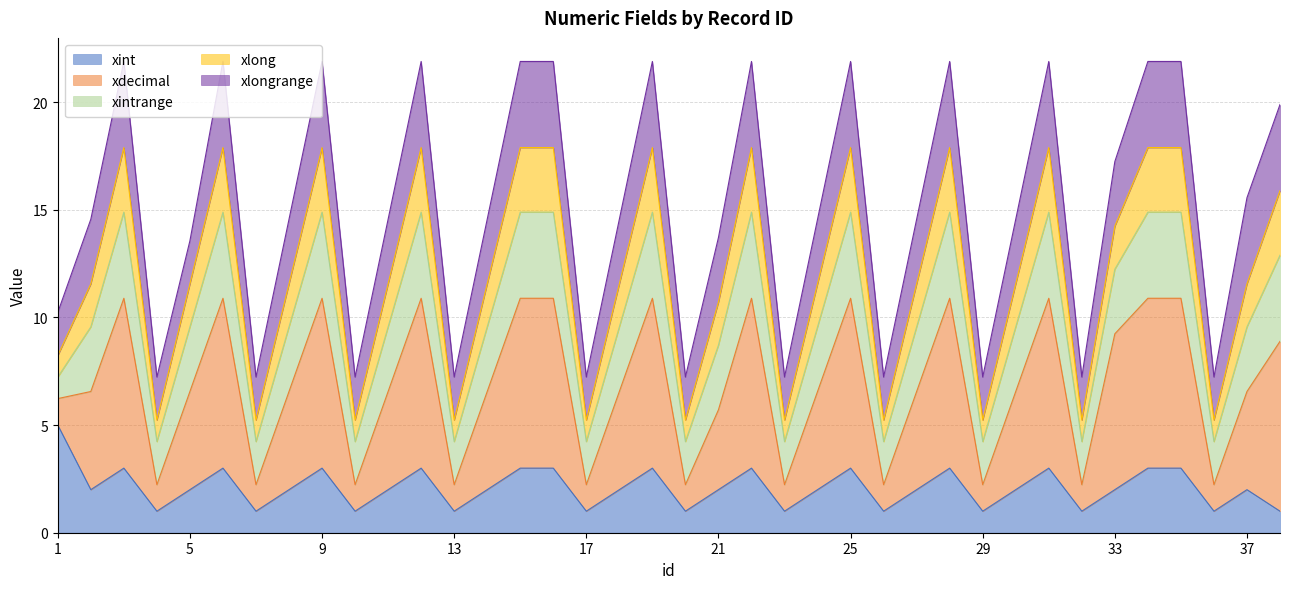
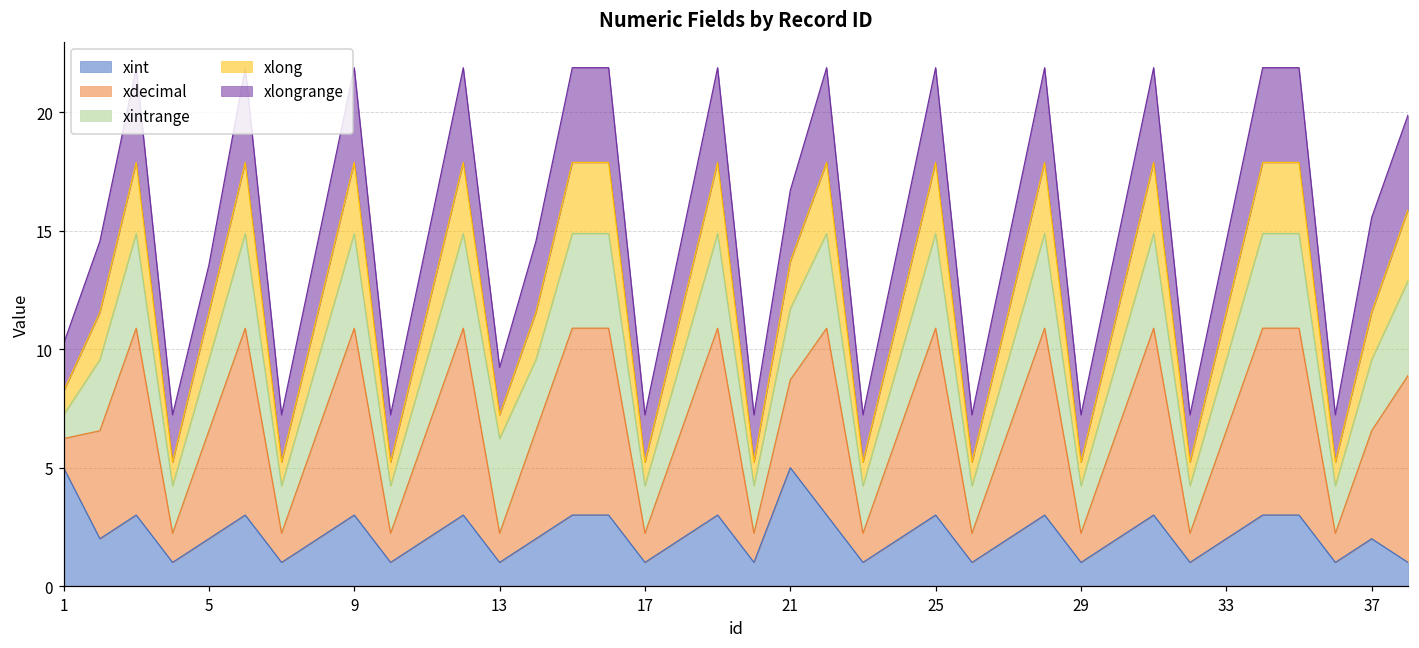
  {
    "xint": {
      "1": 5,
      "5": 2,
      "9": 3,
      "13": 1,
      "17": 1,
-     "21": 2,
+     "21": 5,
      "25": 3,
      "29": 1,
      "33": 2,
      "37": 2
    },
    "xdecimal": {
      "1": 1.2,
      "5": 4.6,
      "9": 7.9,
      "13": 1.2,
      "17": 1.2,
      "21": 3.7,
      "25": 7.9,
      "29": 1.2,
-     "33": 7.2,
+     "33": 4.6,
      "37": 4.6
    },
    "xintrange": {
      "1": 1,
      "5": 3,
      "9": 4,
-     "13": 2,
+     "13": 4,
      "17": 2,
      "21": 3,
      "25": 4,
      "29": 2,
      "33": 3,
      "37": 3
    },
    "xlong": {
      "1": 1.0,
      "5": 2.0,
      "9": 3.0,
      "13": 1.0,
      "17": 1.0,
      "21": 2.0,
      "25": 3.0,
      "29": 1.0,
      "33": 2.0,
      "37": 2.0
    },
    "xlongrange": {
      "1": 2.0,
      "5": 2.0,
      "9": 4.0,
      "13": 2.0,
      "17": 2.0,
      "21": 3.0,
      "25": 4.0,
      "29": 2.0,
      "33": 3.0,
      "37": 4.0
    }
  }
